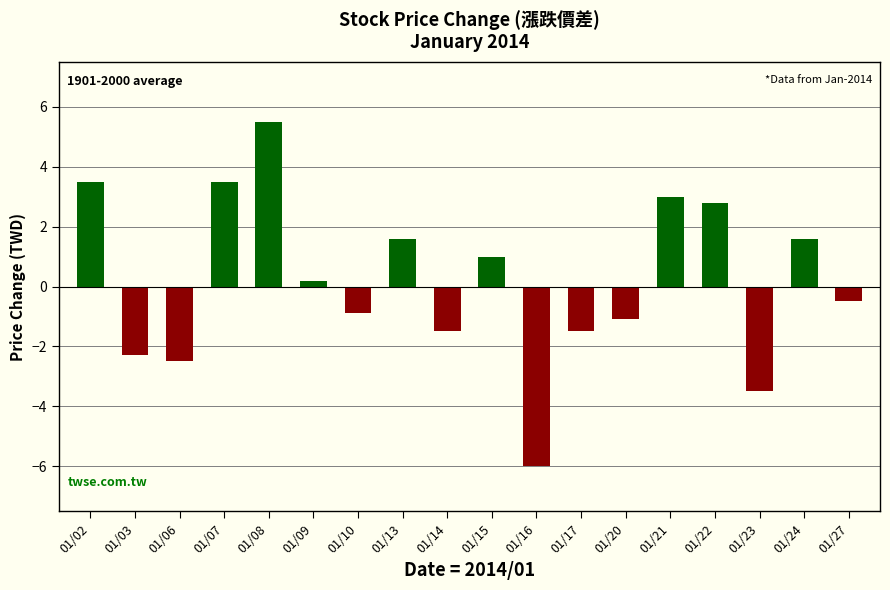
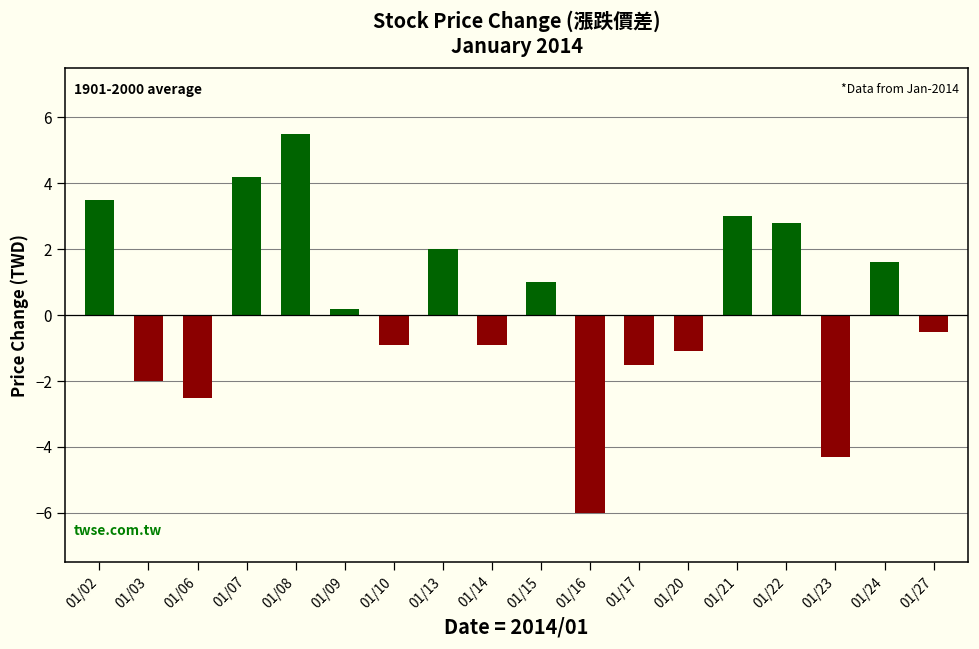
  {
    "01/02": 3.5,
-   "01/03": -2.3,
+   "01/03": -2.0,
    "01/06": -2.5,
-   "01/07": 3.5,
+   "01/07": 4.2,
    "01/08": 5.5,
    "01/09": 0.2,
    "01/10": -0.9,
-   "01/13": 1.6,
-   "01/14": -1.5,
+   "01/13": 2.0,
+   "01/14": -0.9,
    "01/15": 1.0,
    "01/16": -6.0,
    "01/17": -1.5,
    "01/20": -1.1,
    "01/21": 3.0,
    "01/22": 2.8,
-   "01/23": -3.5,
+   "01/23": -4.3,
    "01/24": 1.6,
    "01/27": -0.5
  }
